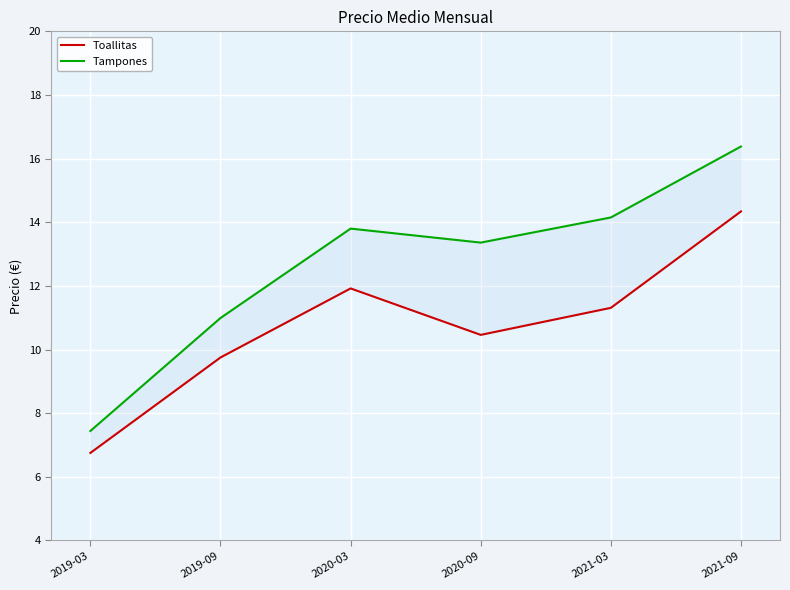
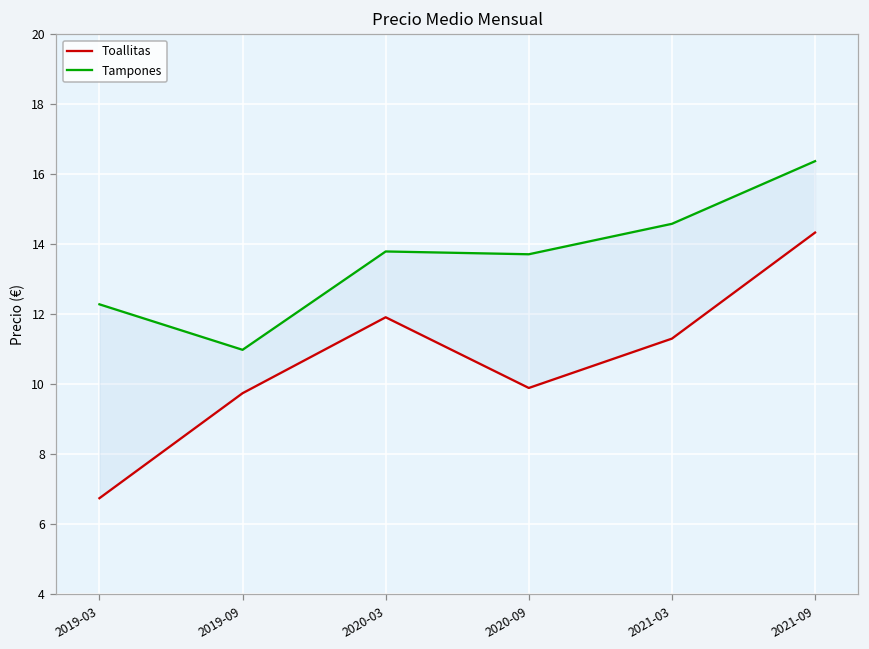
  {
    "Toallitas": {
      "2019-03": 6.8,
      "2019-09": 9.8,
      "2020-03": 11.9,
-     "2020-09": 10.5,
+     "2020-09": 9.9,
      "2021-03": 11.3,
      "2021-09": 14.3
    },
    "Tampones": {
-     "2019-03": 7.4,
+     "2019-03": 12.3,
      "2019-09": 11.0,
      "2020-03": 13.8,
-     "2020-09": 13.4,
-     "2021-03": 14.2,
+     "2020-09": 13.7,
+     "2021-03": 14.6,
      "2021-09": 16.4
    }
  }
